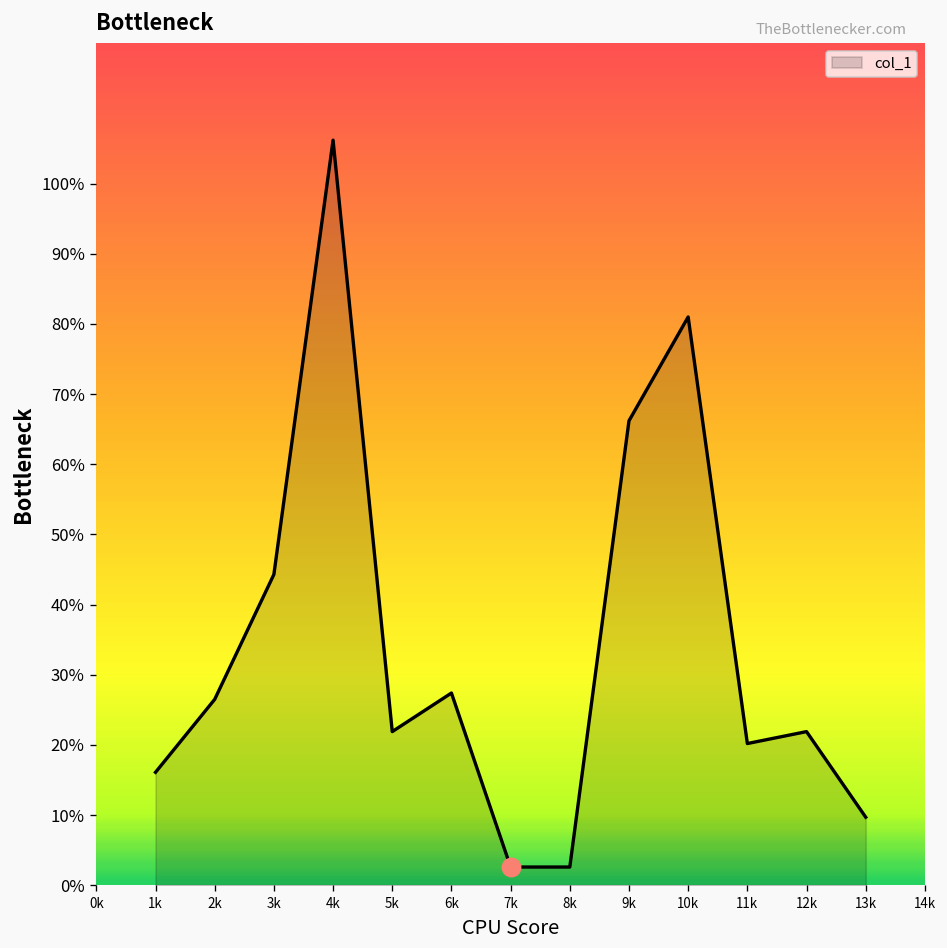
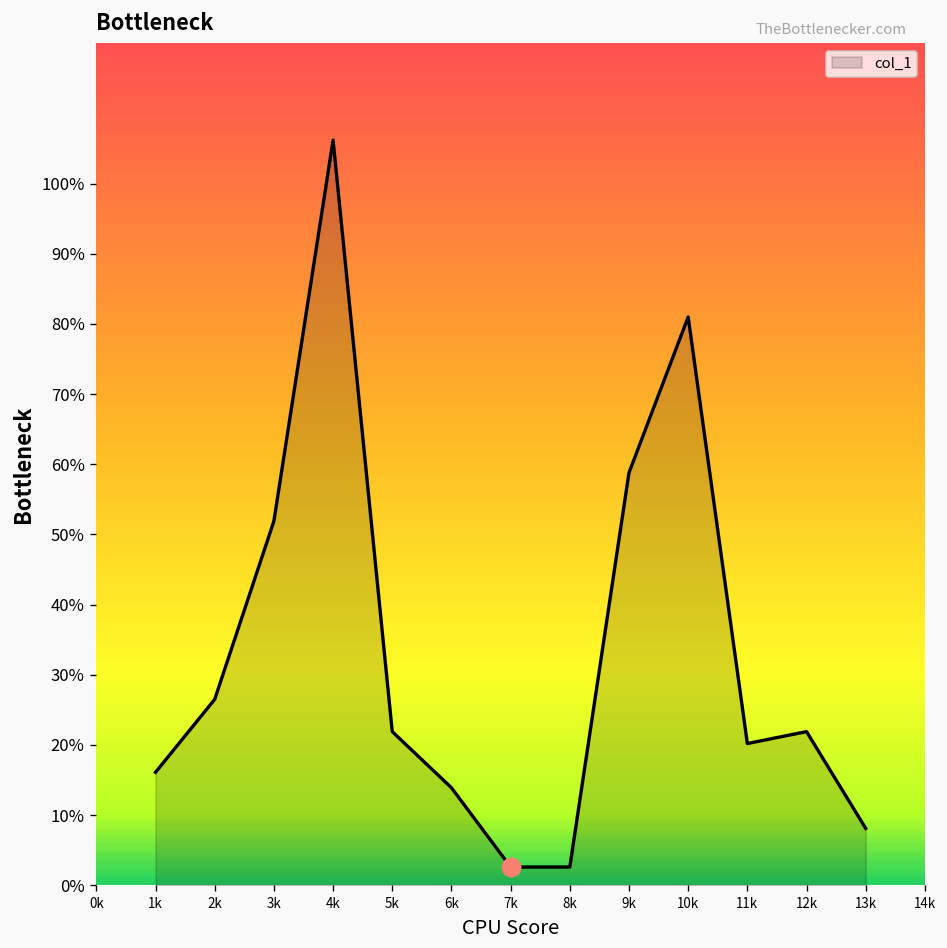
  {
    "col_1": {
      "1k": "16%",
      "2k": "27%",
-     "3k": "44%",
+     "3k": "52%",
      "4k": "106%",
      "5k": "22%",
-     "6k": "27%",
+     "6k": "14%",
      "8k": "3%",
-     "9k": "66%",
+     "9k": "59%",
      "10k": "81%",
      "11k": "20%",
      "12k": "22%",
-     "13k": "10%"
+     "13k": "8%"
    }
  }
